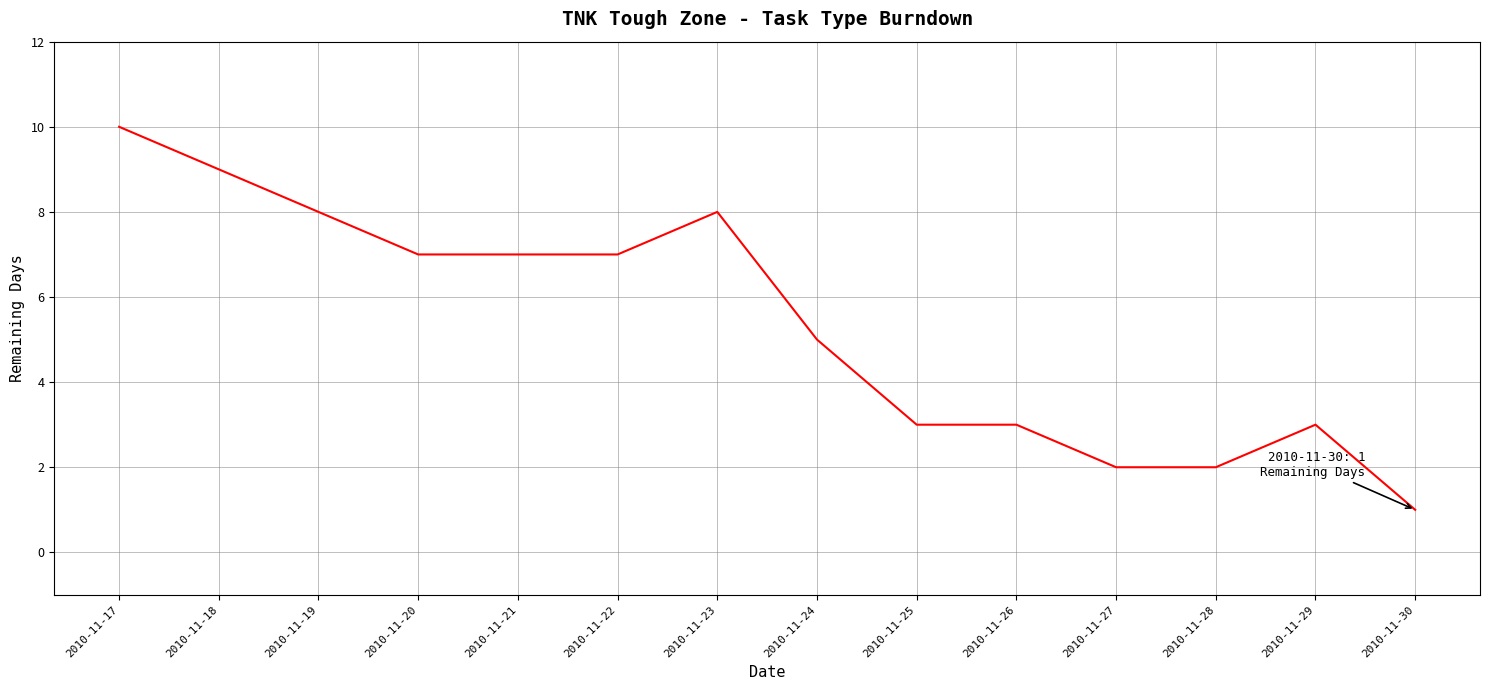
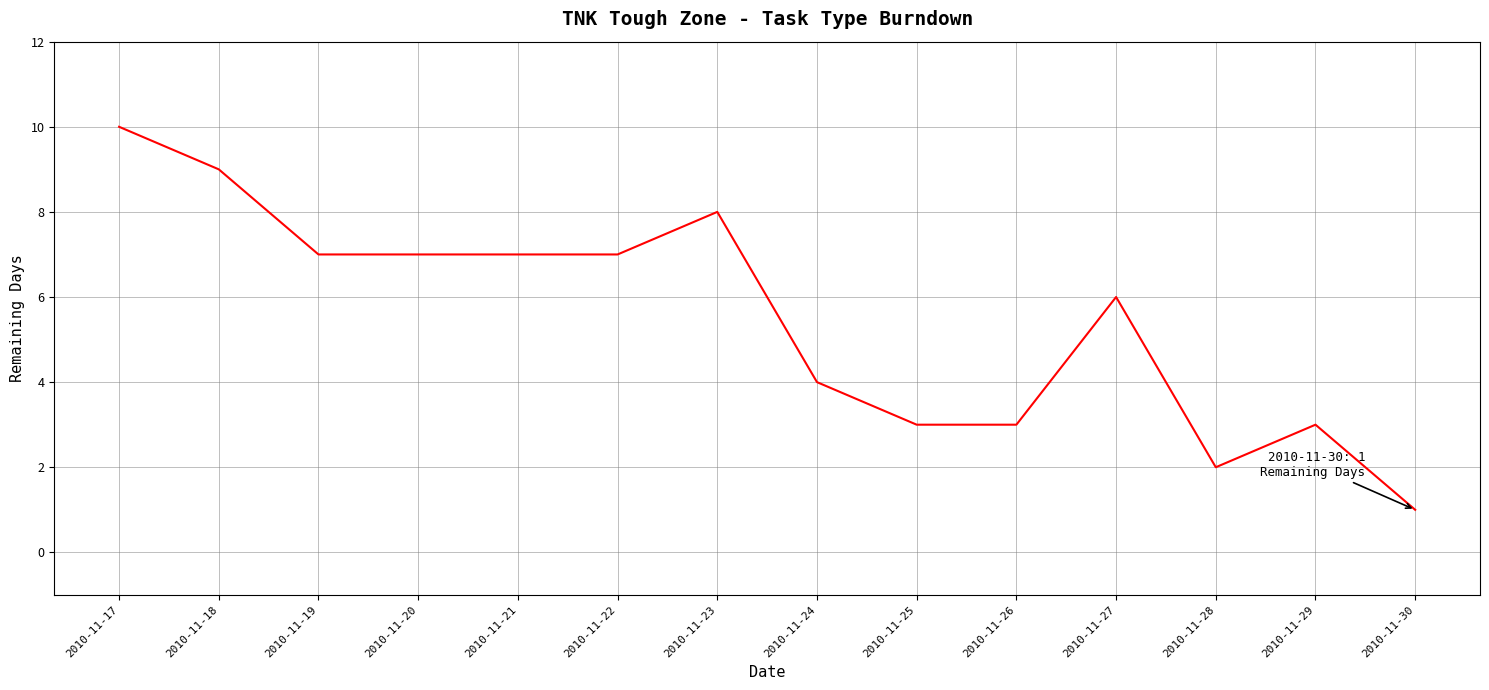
  {
    "2010-11-17": 10,
    "2010-11-18": 9,
-   "2010-11-19": 8,
+   "2010-11-19": 7,
    "2010-11-20": 7,
    "2010-11-21": 7,
    "2010-11-22": 7,
    "2010-11-23": 8,
-   "2010-11-24": 5,
+   "2010-11-24": 4,
    "2010-11-25": 3,
    "2010-11-26": 3,
-   "2010-11-27": 2,
+   "2010-11-27": 6,
    "2010-11-28": 2,
    "2010-11-29": 3
  }
